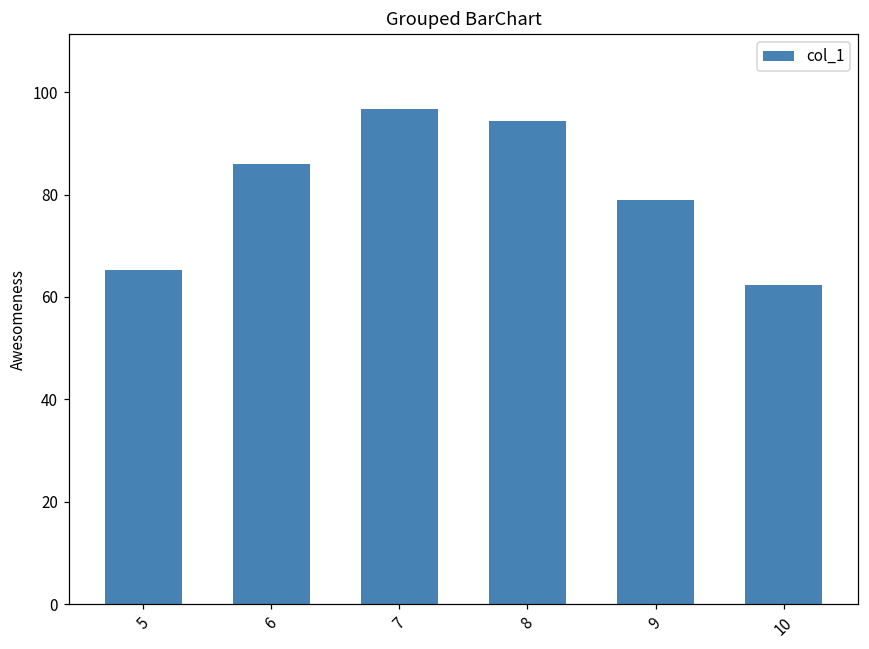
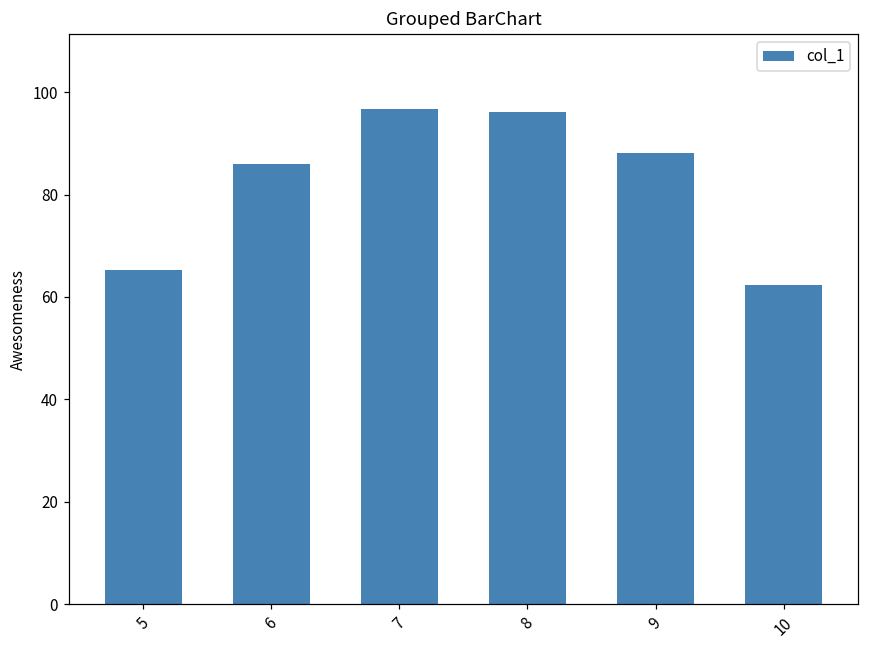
  {
    "5": 65,
    "6": 86,
    "7": 97,
-   "8": 94,
-   "9": 79,
+   "8": 96,
+   "9": 88,
    "10": 62
  }
